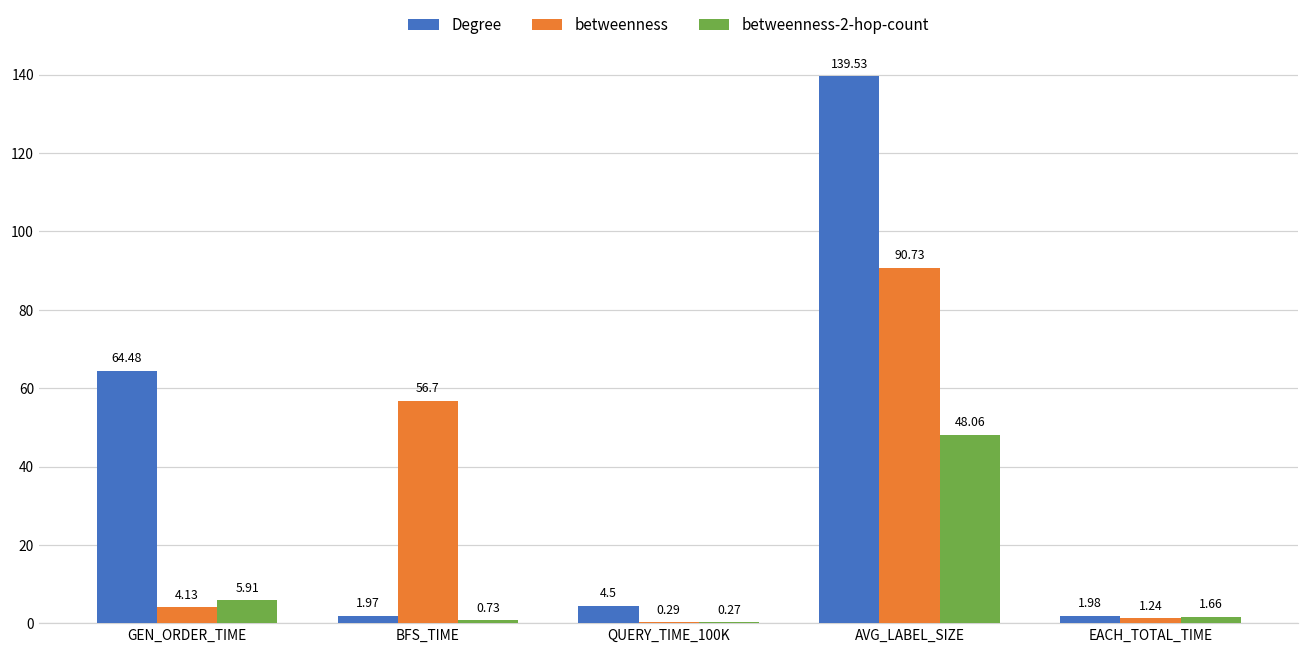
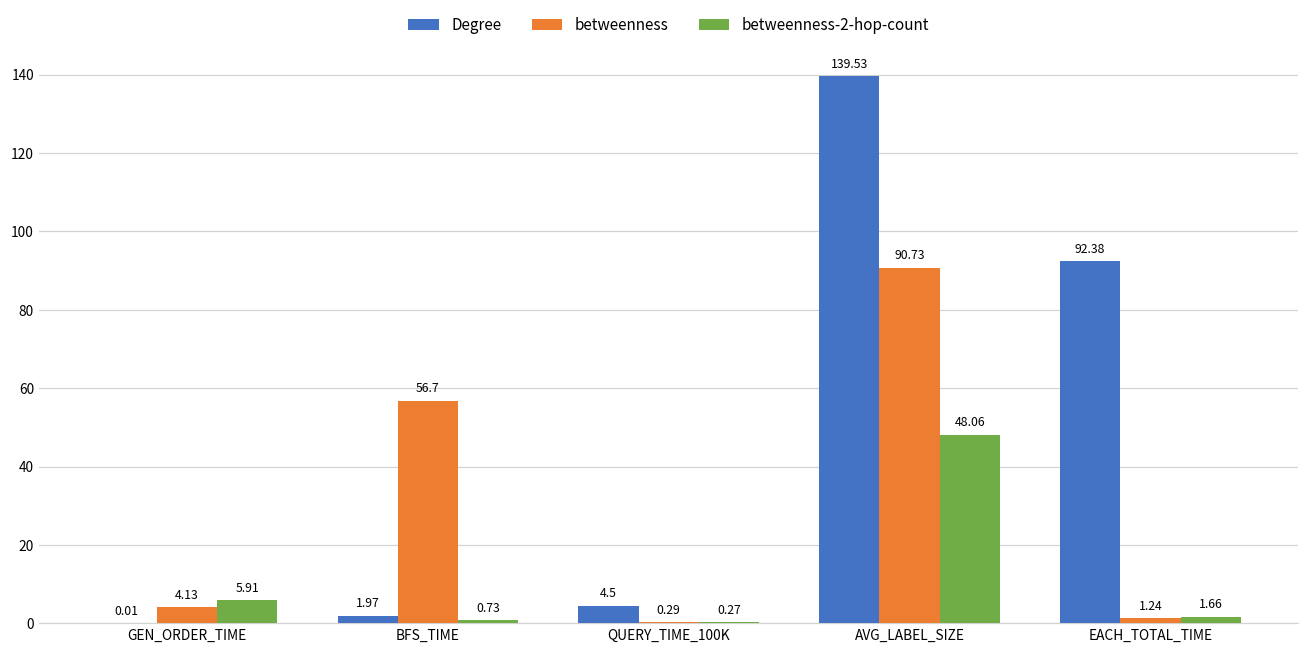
  {
    "Degree": {
-     "GEN_ORDER_TIME": 64.48,
+     "GEN_ORDER_TIME": 0.01,
      "BFS_TIME": 1.97,
      "QUERY_TIME_100K": 4.5,
      "AVG_LABEL_SIZE": 139.53,
-     "EACH_TOTAL_TIME": 1.98
+     "EACH_TOTAL_TIME": 92.38
    },
    "betweenness": {
      "GEN_ORDER_TIME": 4.13,
      "BFS_TIME": 56.7,
      "QUERY_TIME_100K": 0.29,
      "AVG_LABEL_SIZE": 90.73,
      "EACH_TOTAL_TIME": 1.24
    },
    "betweenness-2-hop-count": {
      "GEN_ORDER_TIME": 5.91,
      "BFS_TIME": 0.73,
      "QUERY_TIME_100K": 0.27,
      "AVG_LABEL_SIZE": 48.06,
      "EACH_TOTAL_TIME": 1.66
    }
  }
